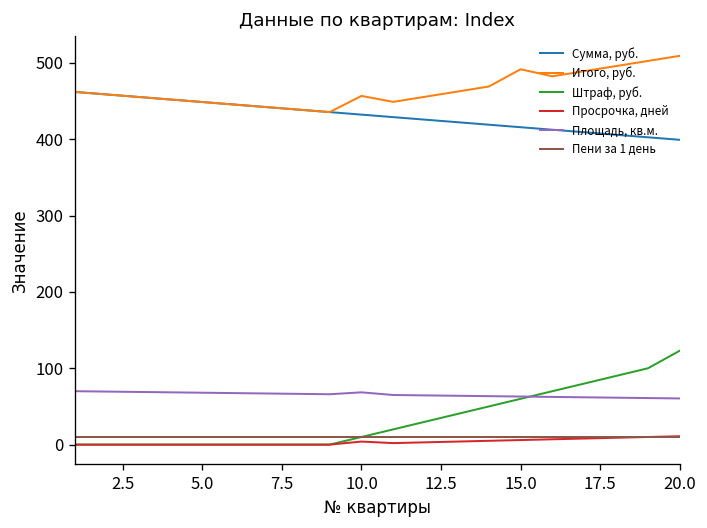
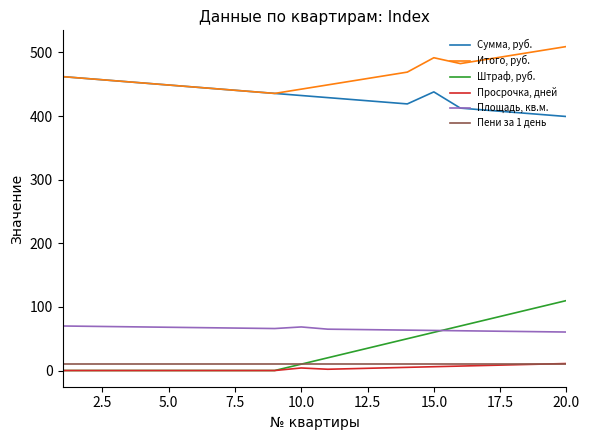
  {
    "Сумма, руб.": {
      "10.0": 430,
-     "15.0": 420,
+     "15.0": 440,
      "20.0": 400
    },
    "Итого, руб.": {
-     "10.0": 460,
+     "10.0": 440,
      "15.0": 490,
      "20.0": 510
    },
    "Штраф, руб.": {
-     "20.0": 120
+     "20.0": 110
    },
    "Просрочка, дней": {
      "10.0": 0
    },
    "Площадь, кв.м.": {
      "5.0": 70,
      "10.0": 70,
      "20.0": 60
    },
    "Пени за 1 день": {
      "5.0": 10
    }
  }
